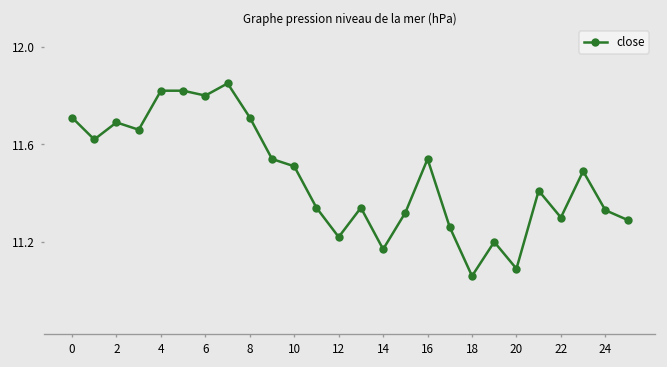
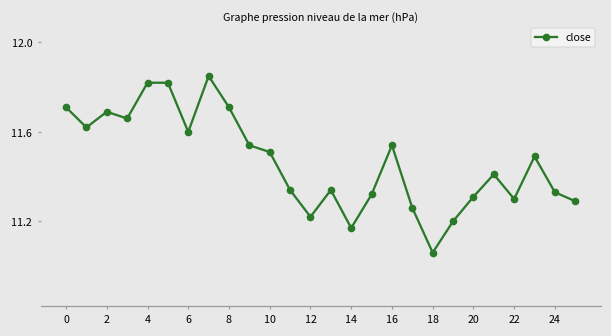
  {
    "0": 11.71,
    "2": 11.69,
    "4": 11.82,
-   "6": 11.8,
+   "6": 11.6,
    "8": 11.71,
    "10": 11.51,
    "12": 11.22,
    "14": 11.17,
    "16": 11.54,
    "18": 11.06,
-   "20": 11.09,
+   "20": 11.31,
    "22": 11.30,
    "24": 11.33
  }
